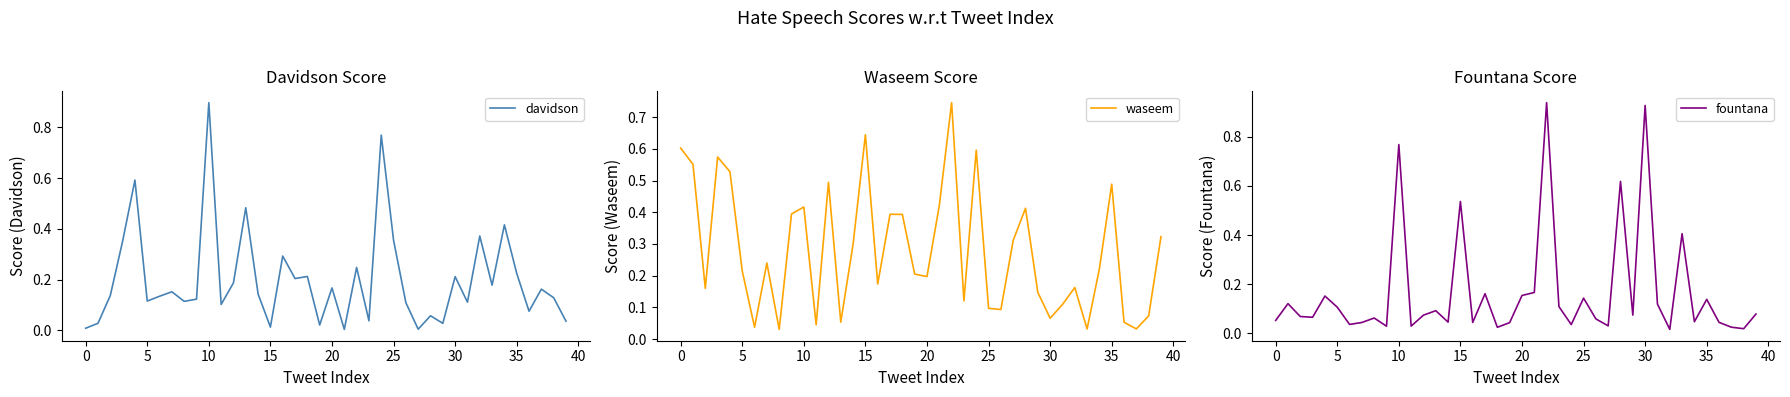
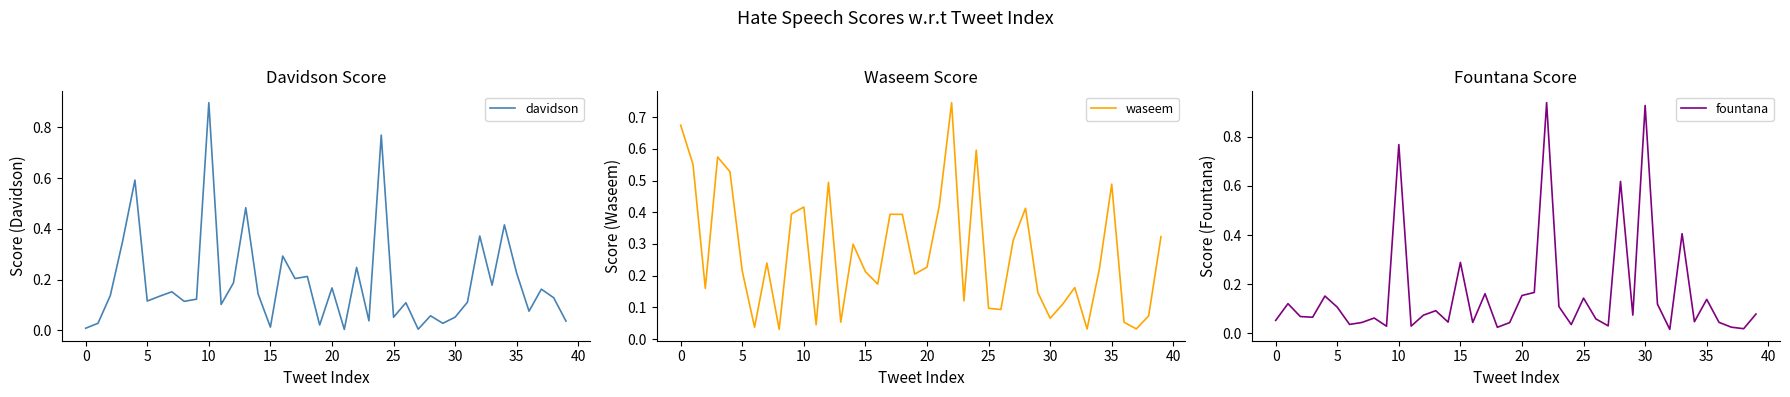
  {
    "Davidson Score": {
      "0": 0.01,
      "5": 0.12,
      "10": 0.90,
      "15": 0.01,
      "20": 0.17,
-     "25": 0.36,
-     "30": 0.21,
+     "25": 0.05,
+     "30": 0.05,
      "35": 0.22
    },
    "Waseem Score": {
-     "0": 0.60,
+     "0": 0.67,
      "5": 0.21,
      "10": 0.42,
-     "15": 0.64,
-     "20": 0.20,
+     "15": 0.21,
+     "20": 0.23,
      "25": 0.10,
      "30": 0.07,
      "35": 0.49
    },
    "Fountana Score": {
      "0": 0.05,
      "5": 0.11,
      "10": 0.77,
-     "15": 0.54,
+     "15": 0.29,
      "20": 0.15,
      "25": 0.14,
      "30": 0.93,
      "35": 0.14
    }
  }
